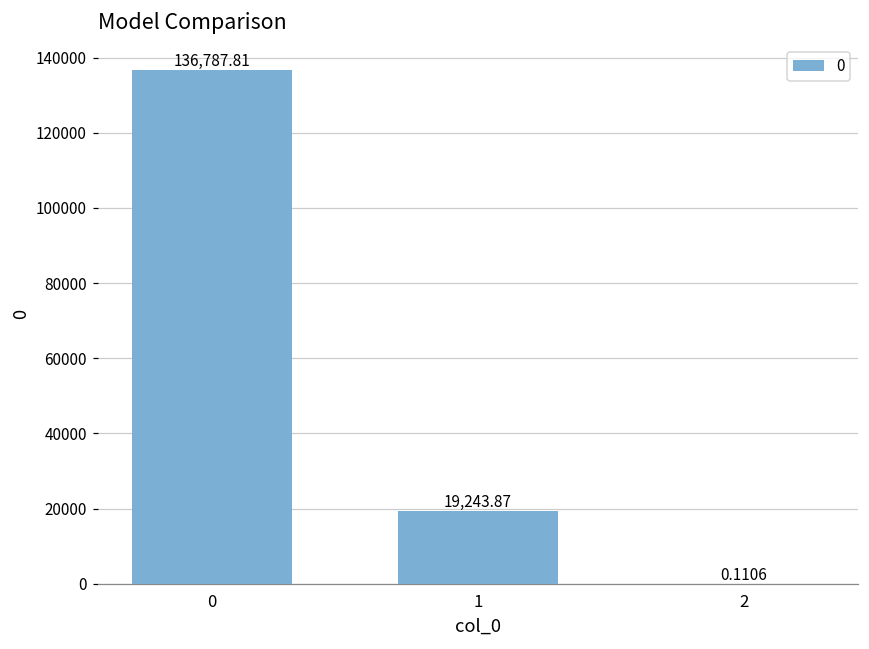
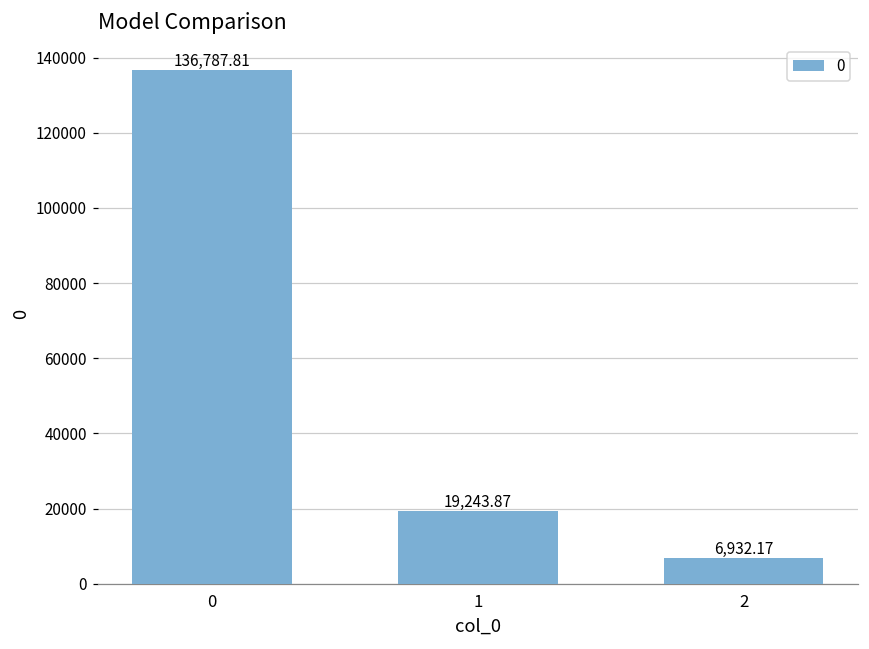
  {
    "0": "136,787.81",
    "1": "19,243.87",
-   "2": "0.1106"
+   "2": "6,932.17"
  }
